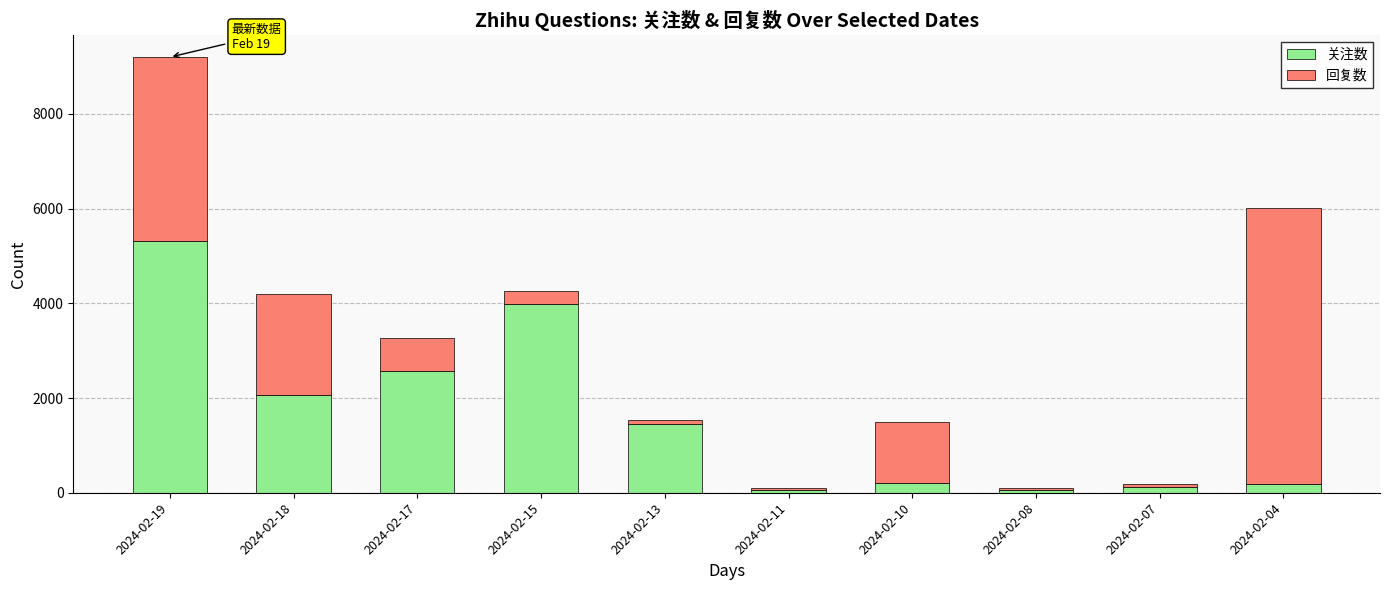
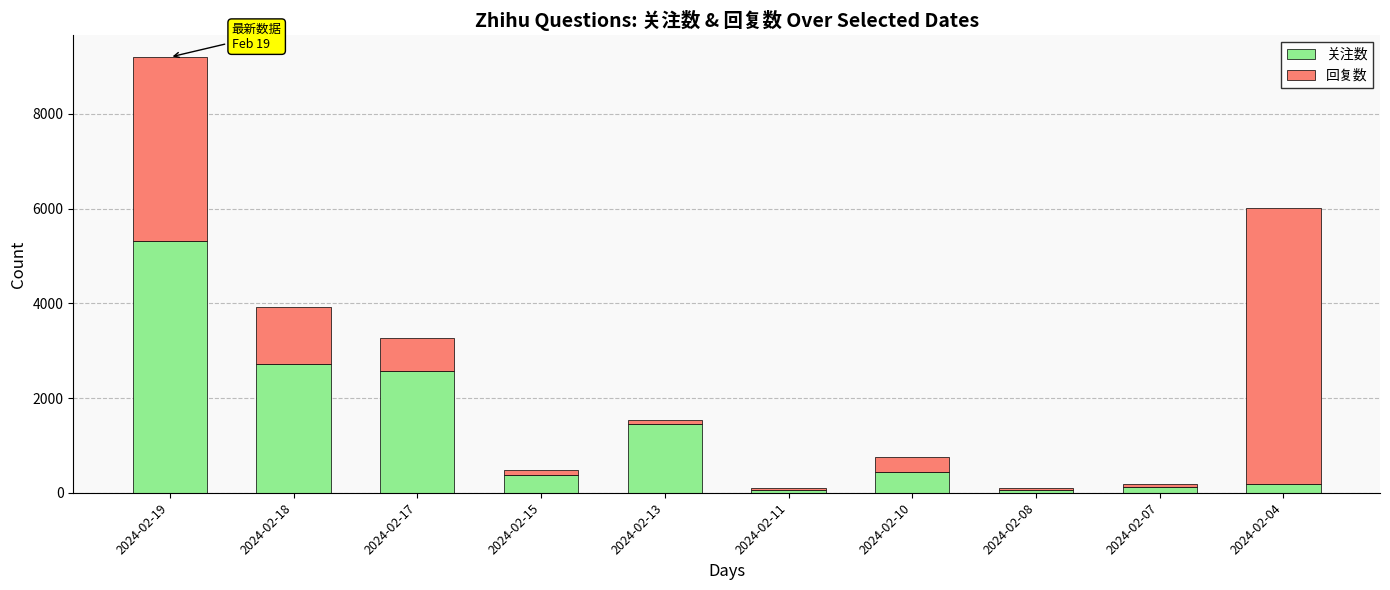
  {
    "关注数": {
      "2024-02-19": 5300,
-     "2024-02-18": 2100,
+     "2024-02-18": 2700,
      "2024-02-17": 2600,
-     "2024-02-15": 4000,
+     "2024-02-15": 400,
      "2024-02-13": 1500,
      "2024-02-11": 100,
-     "2024-02-10": 200,
+     "2024-02-10": 400,
      "2024-02-08": 100,
      "2024-02-07": 100,
      "2024-02-04": 200
    },
    "回复数": {
-     "2024-02-18": 2100,
+     "2024-02-18": 1200,
      "2024-02-17": 700,
-     "2024-02-15": 300,
+     "2024-02-15": 100,
      "2024-02-13": 100,
-     "2024-02-10": 1300,
+     "2024-02-10": 300,
      "2024-02-07": 100,
      "2024-02-04": 5800
    }
  }
